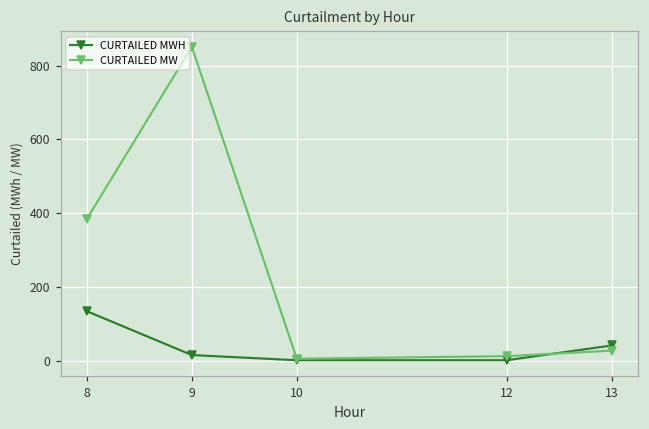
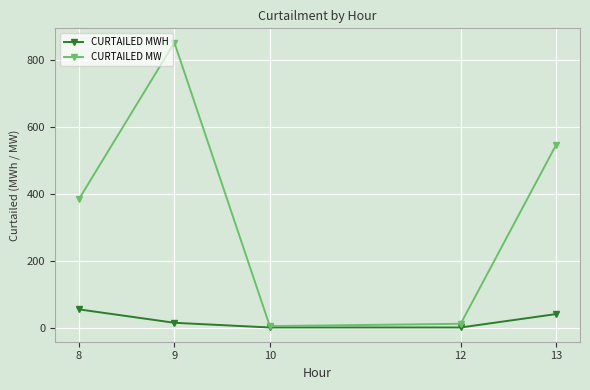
  {
    "CURTAILED MWH": {
-     "8": 130,
+     "8": 60,
      "9": 20,
      "12": 0,
      "13": 40
    },
    "CURTAILED MW": {
      "8": 380,
      "9": 850,
      "12": 10,
-     "13": 30
+     "13": 550
    }
  }
